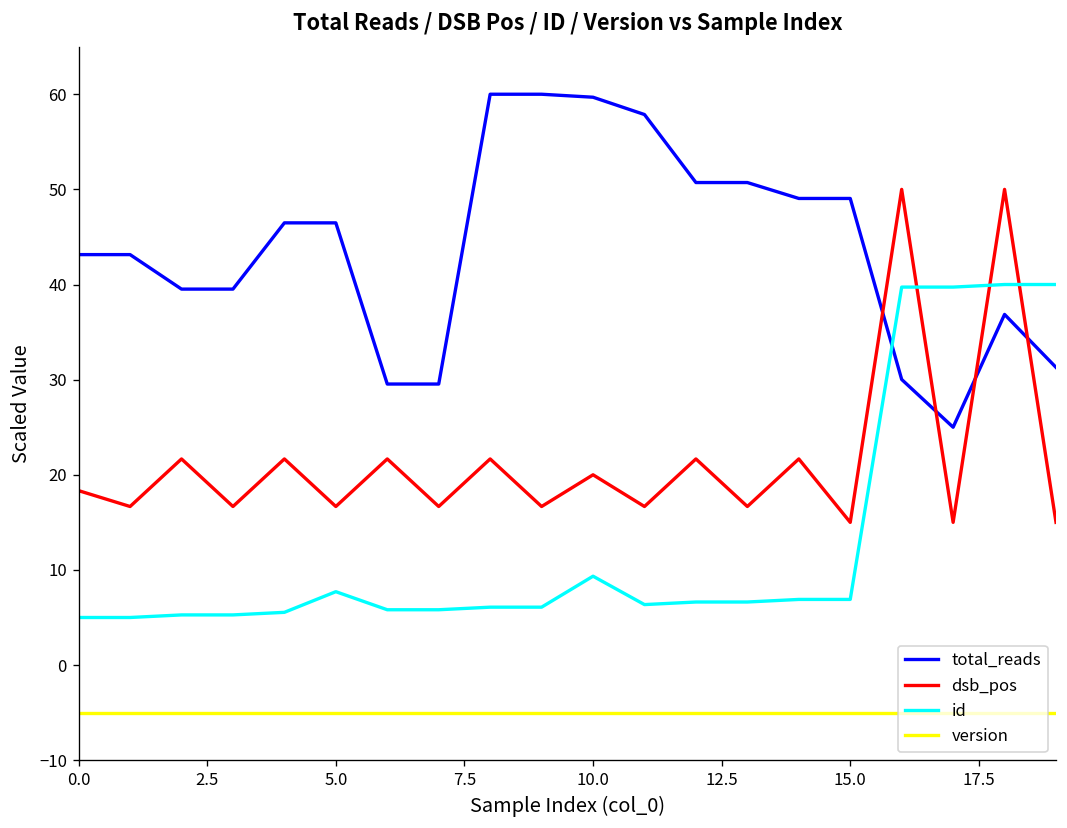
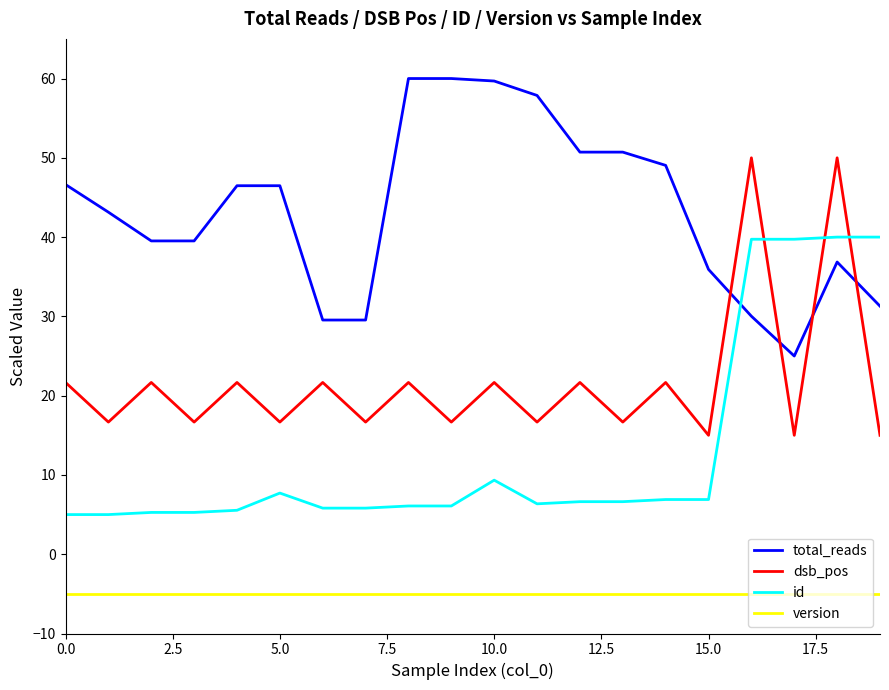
  {
    "total_reads": {
-     "0.0": 43,
+     "0.0": 47,
      "5.0": 46,
      "10.0": 60,
-     "15.0": 49
+     "15.0": 36
    },
    "dsb_pos": {
-     "0.0": 18,
+     "0.0": 22,
      "5.0": 17,
-     "10.0": 20,
+     "10.0": 22,
      "15.0": 15
    },
    "id": {
      "0.0": 5,
      "5.0": 8,
      "10.0": 9,
      "15.0": 7
    },
    "version": {
      "0.0": -5,
      "5.0": -5,
      "10.0": -5,
      "15.0": -5
    }
  }
